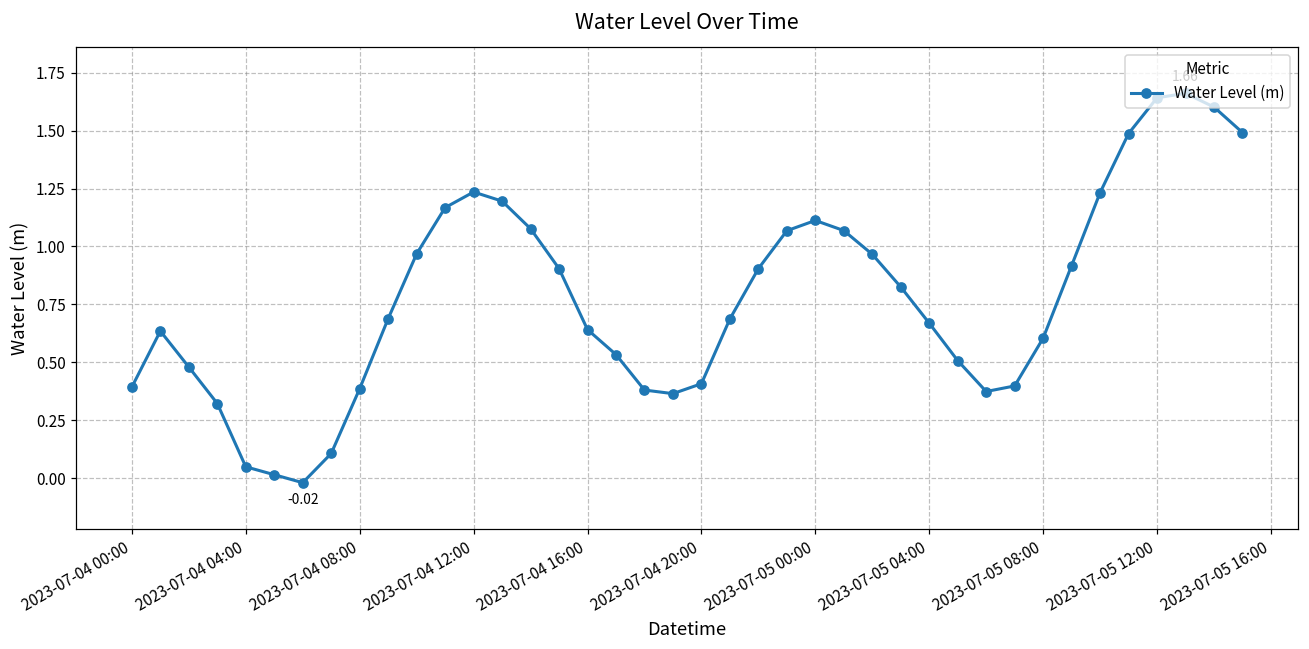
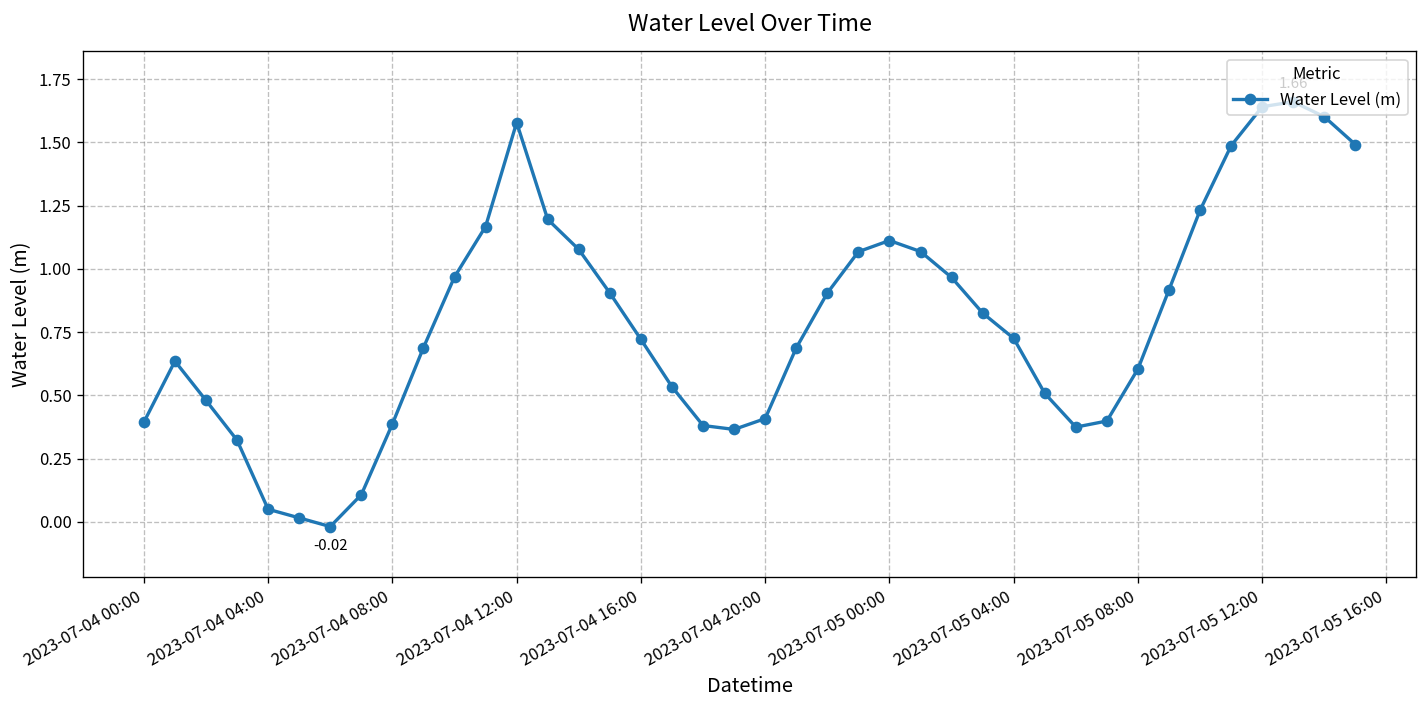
  {
    "2023-07-04 00:00": 0.39,
    "2023-07-04 04:00": 0.05,
    "2023-07-04 08:00": 0.39,
-   "2023-07-04 12:00": 1.23,
-   "2023-07-04 16:00": 0.64,
+   "2023-07-04 12:00": 1.58,
+   "2023-07-04 16:00": 0.72,
    "2023-07-04 20:00": 0.41,
    "2023-07-05 00:00": 1.11,
-   "2023-07-05 04:00": 0.67,
+   "2023-07-05 04:00": 0.73,
    "2023-07-05 08:00": 0.60
  }
